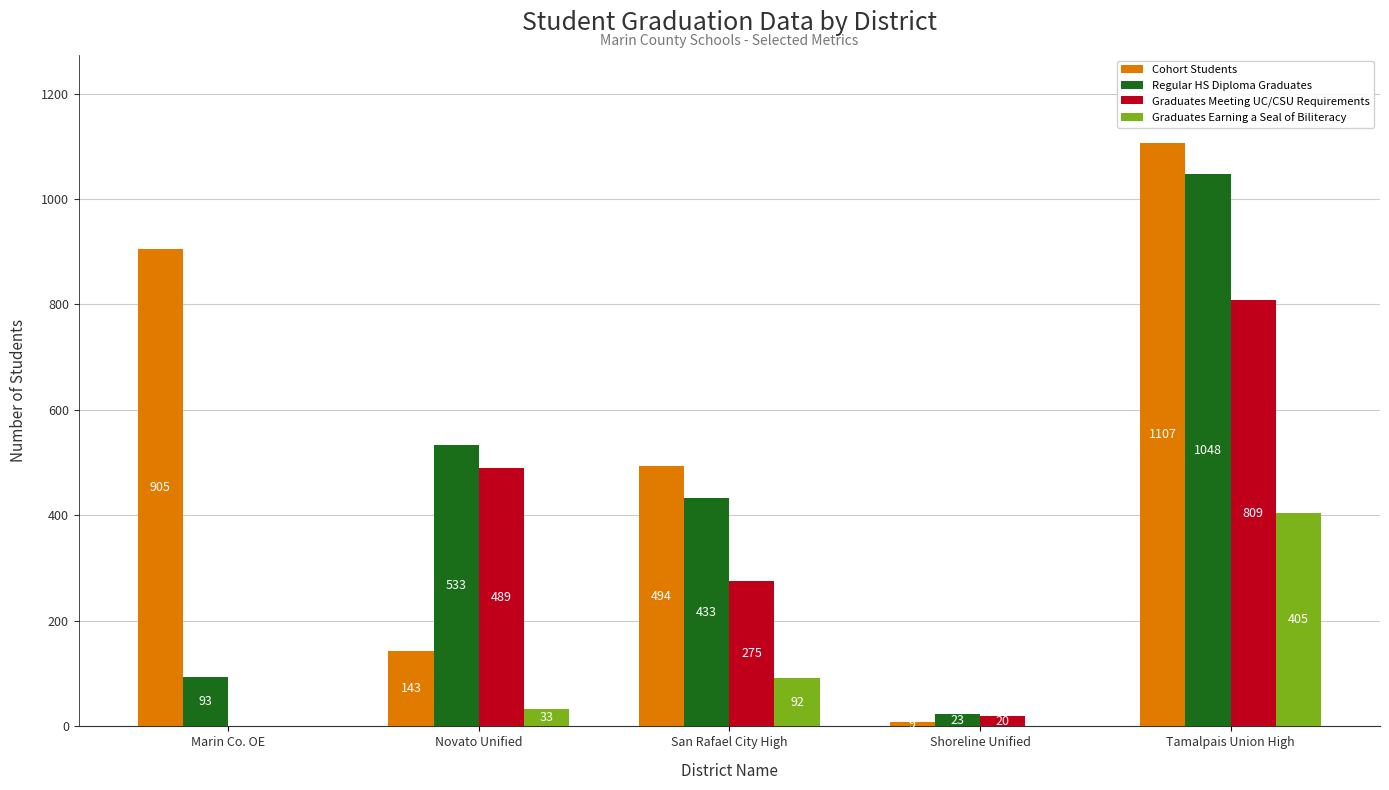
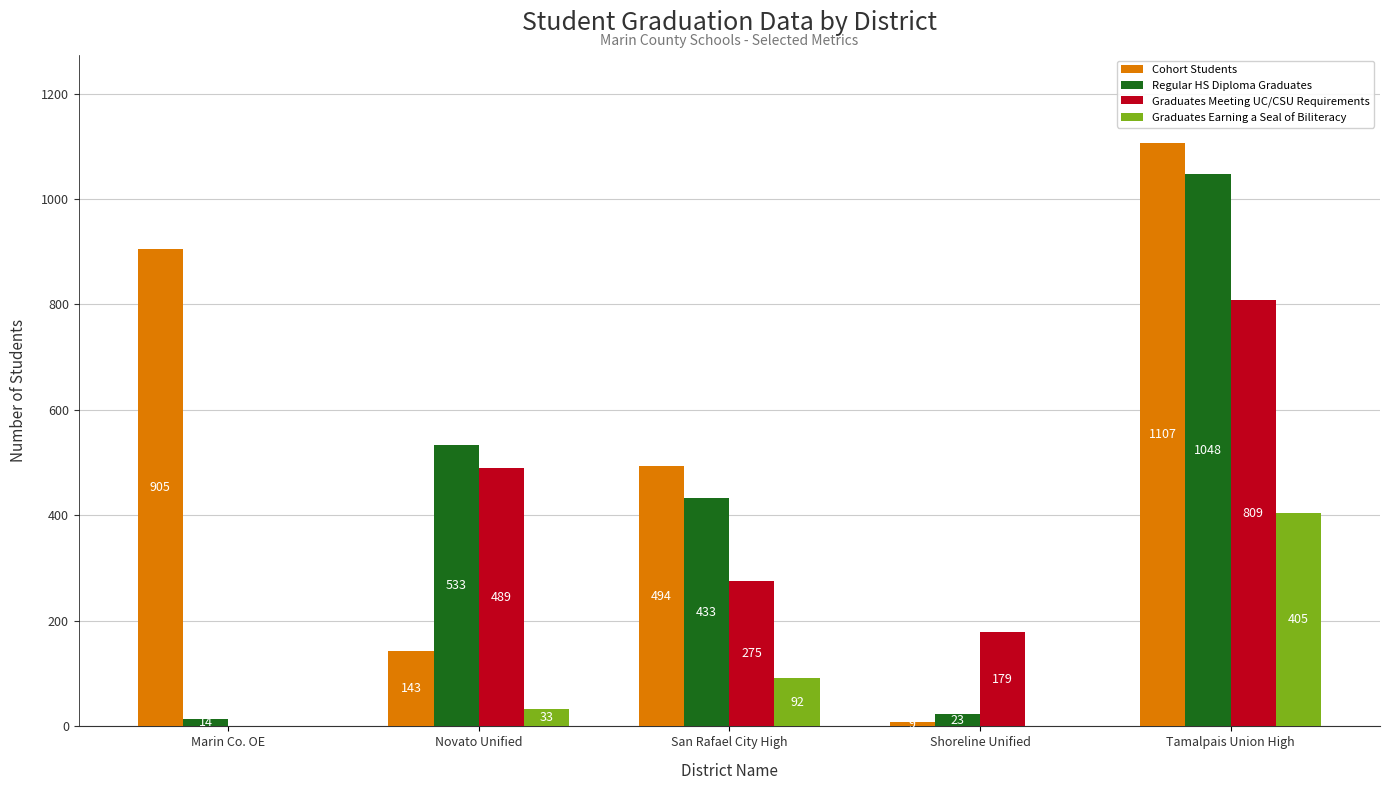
  {
    "Cohort Students": {
      "Marin Co. OE": 905,
      "Novato Unified": 143,
      "San Rafael City High": 494,
      "Tamalpais Union High": 1107
    },
    "Regular HS Diploma Graduates": {
-     "Marin Co. OE": 93,
+     "Marin Co. OE": 14,
      "Novato Unified": 533,
      "San Rafael City High": 433,
      "Shoreline Unified": 23,
      "Tamalpais Union High": 1048
    },
    "Graduates Meeting UC/CSU Requirements": {
      "Novato Unified": 489,
      "San Rafael City High": 275,
-     "Shoreline Unified": 20,
+     "Shoreline Unified": 179,
      "Tamalpais Union High": 809
    },
    "Graduates Earning a Seal of Biliteracy": {
      "Novato Unified": 33,
      "San Rafael City High": 92,
      "Tamalpais Union High": 405
    }
  }
